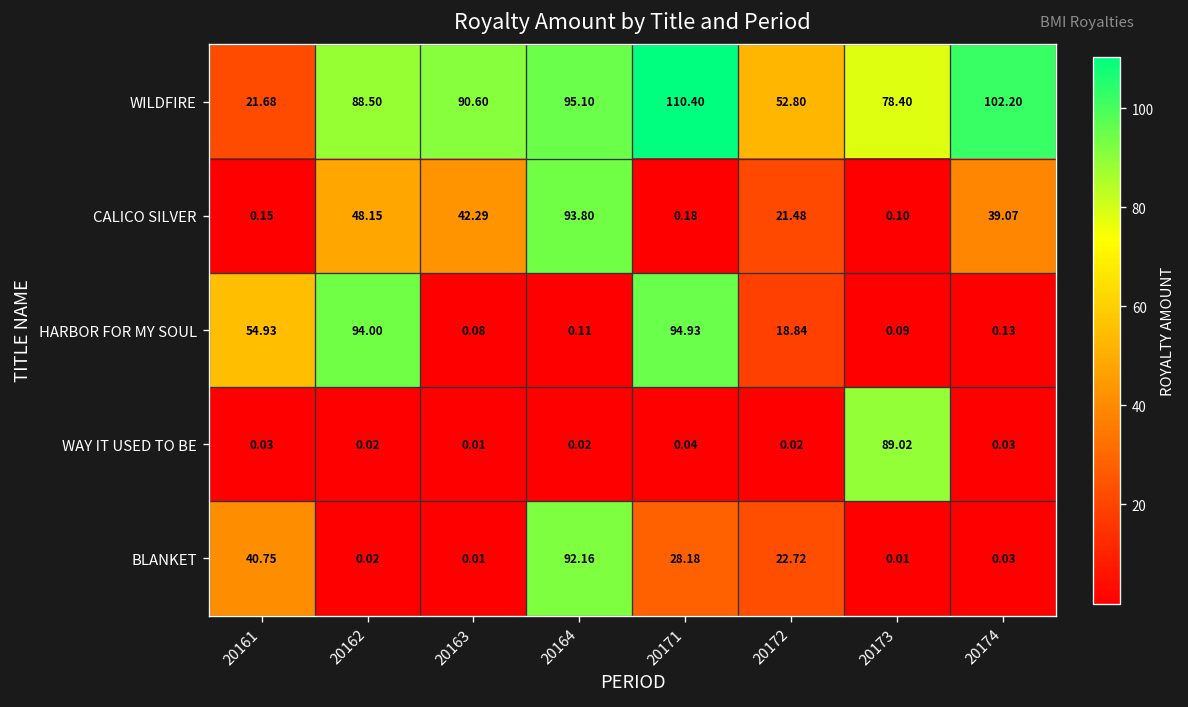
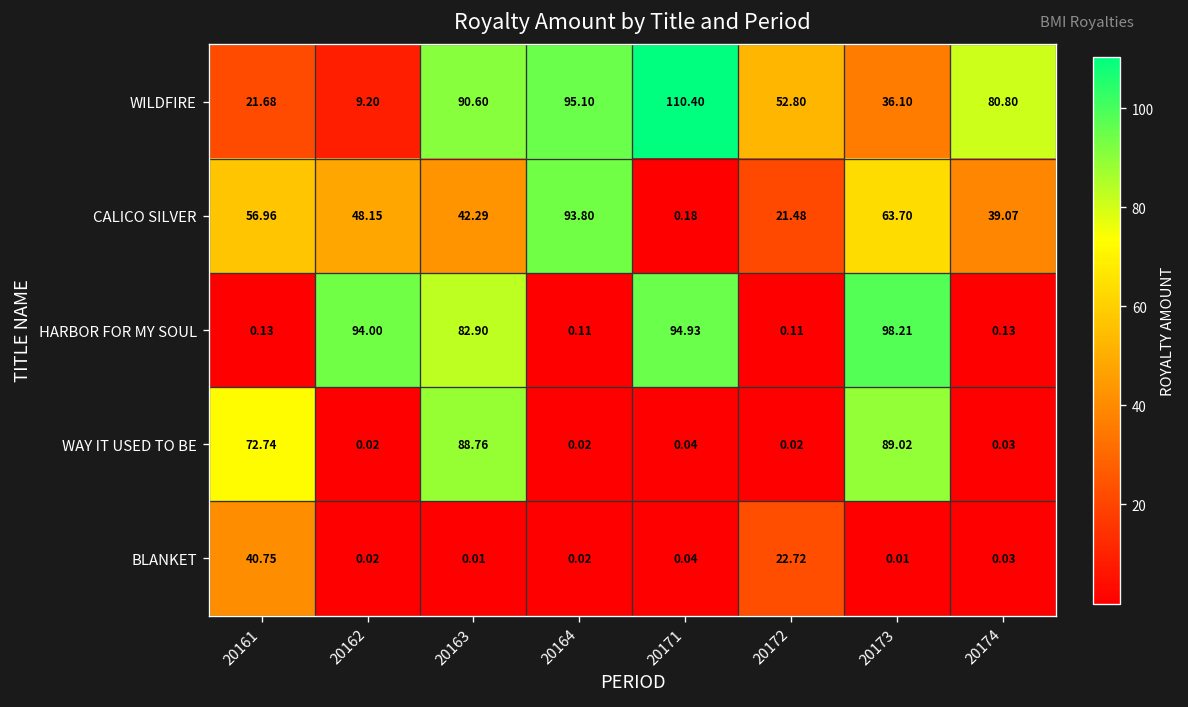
  {
    "WILDFIRE": {
      "20161": 21.68,
-     "20162": 88.50,
+     "20162": 9.20,
      "20163": 90.60,
      "20164": 95.10,
      "20171": 110.40,
      "20172": 52.80,
-     "20173": 78.40,
-     "20174": 102.20
+     "20173": 36.10,
+     "20174": 80.80
    },
    "CALICO SILVER": {
-     "20161": 0.15,
+     "20161": 56.96,
      "20162": 48.15,
      "20163": 42.29,
      "20164": 93.80,
      "20171": 0.18,
      "20172": 21.48,
-     "20173": 0.10,
+     "20173": 63.70,
      "20174": 39.07
    },
    "HARBOR FOR MY SOUL": {
-     "20161": 54.93,
+     "20161": 0.13,
      "20162": 94.00,
-     "20163": 0.08,
+     "20163": 82.90,
      "20164": 0.11,
      "20171": 94.93,
-     "20172": 18.84,
-     "20173": 0.09,
+     "20172": 0.11,
+     "20173": 98.21,
      "20174": 0.13
    },
    "WAY IT USED TO BE": {
-     "20161": 0.03,
+     "20161": 72.74,
      "20162": 0.02,
-     "20163": 0.01,
+     "20163": 88.76,
      "20164": 0.02,
      "20171": 0.04,
      "20172": 0.02,
      "20173": 89.02,
      "20174": 0.03
    },
    "BLANKET": {
      "20161": 40.75,
      "20162": 0.02,
      "20163": 0.01,
-     "20164": 92.16,
-     "20171": 28.18,
+     "20164": 0.02,
+     "20171": 0.04,
      "20172": 22.72,
      "20173": 0.01,
      "20174": 0.03
    }
  }
